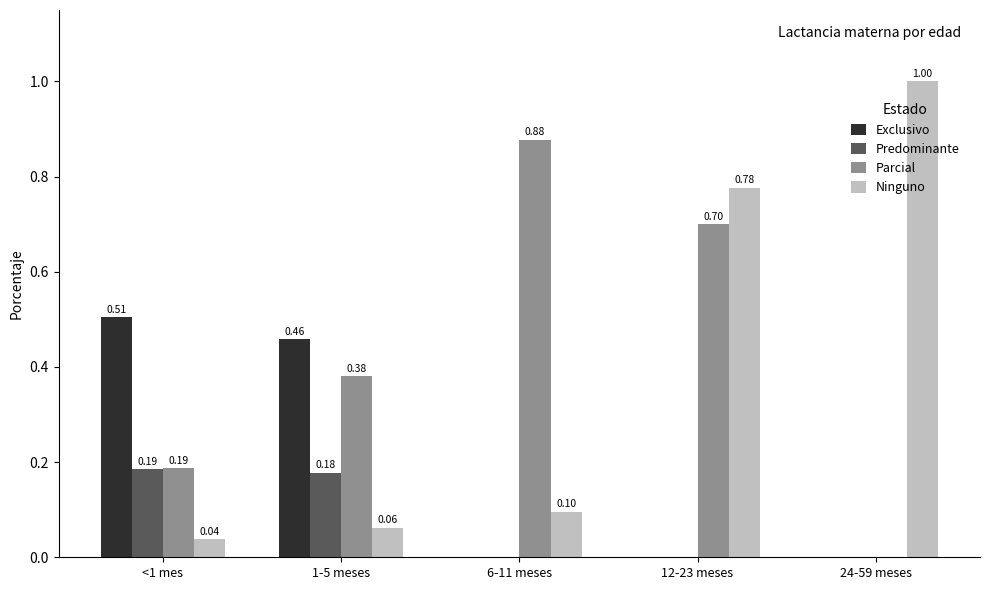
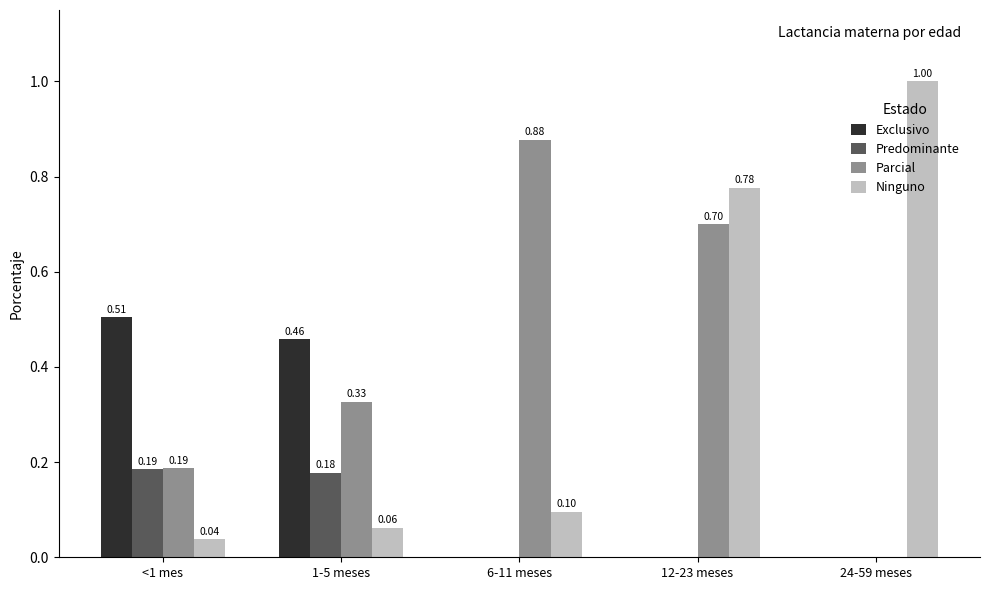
  {
    "Exclusivo": {
      "<1 mes": 0.51,
      "1-5 meses": 0.46
    },
    "Predominante": {
      "<1 mes": 0.19,
      "1-5 meses": 0.18
    },
    "Parcial": {
      "<1 mes": 0.19,
-     "1-5 meses": 0.38,
+     "1-5 meses": 0.33,
      "6-11 meses": 0.88,
      "12-23 meses": 0.70
    },
    "Ninguno": {
      "<1 mes": 0.04,
      "1-5 meses": 0.06,
      "6-11 meses": 0.10,
      "12-23 meses": 0.78,
      "24-59 meses": 1.00
    }
  }
